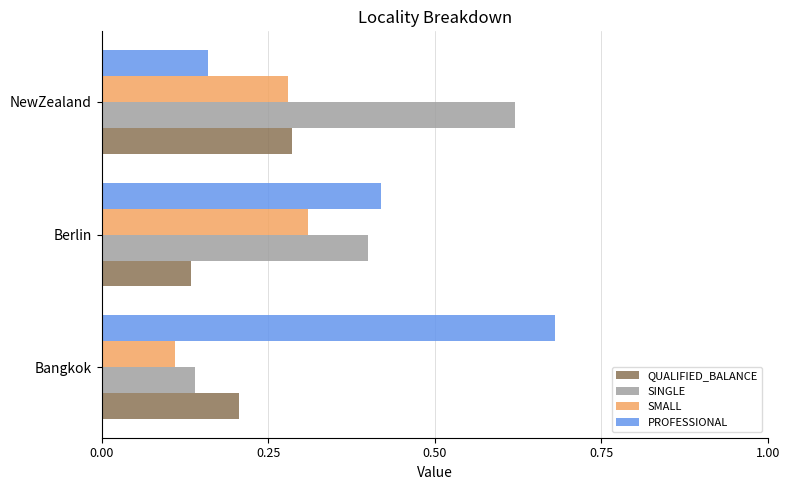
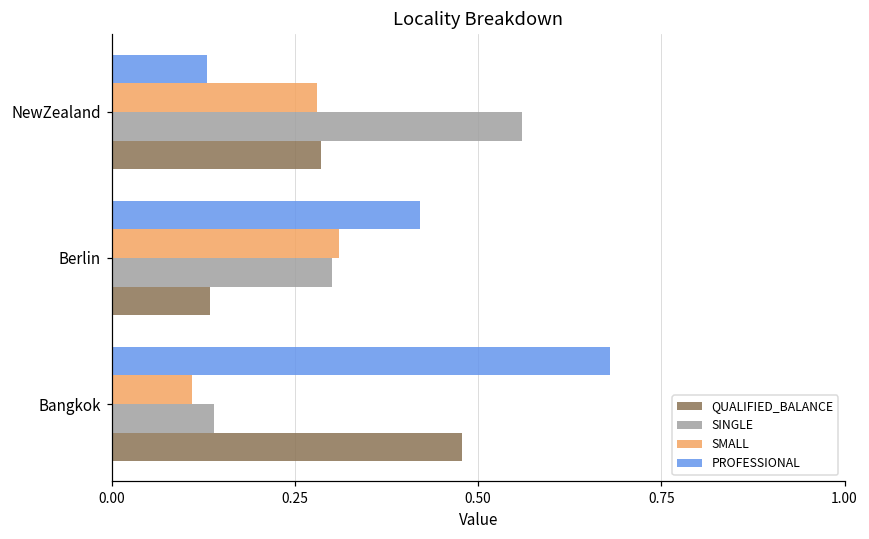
  {
    "QUALIFIED_BALANCE": {
      "NewZealand": 0.29,
      "Berlin": 0.13,
-     "Bangkok": 0.21
+     "Bangkok": 0.48
    },
    "SINGLE": {
-     "NewZealand": 0.62,
-     "Berlin": 0.4,
+     "NewZealand": 0.56,
+     "Berlin": 0.3,
      "Bangkok": 0.14
    },
    "SMALL": {
      "NewZealand": 0.28,
      "Berlin": 0.31,
      "Bangkok": 0.11
    },
    "PROFESSIONAL": {
-     "NewZealand": 0.16,
+     "NewZealand": 0.13,
      "Berlin": 0.42,
      "Bangkok": 0.68
    }
  }
